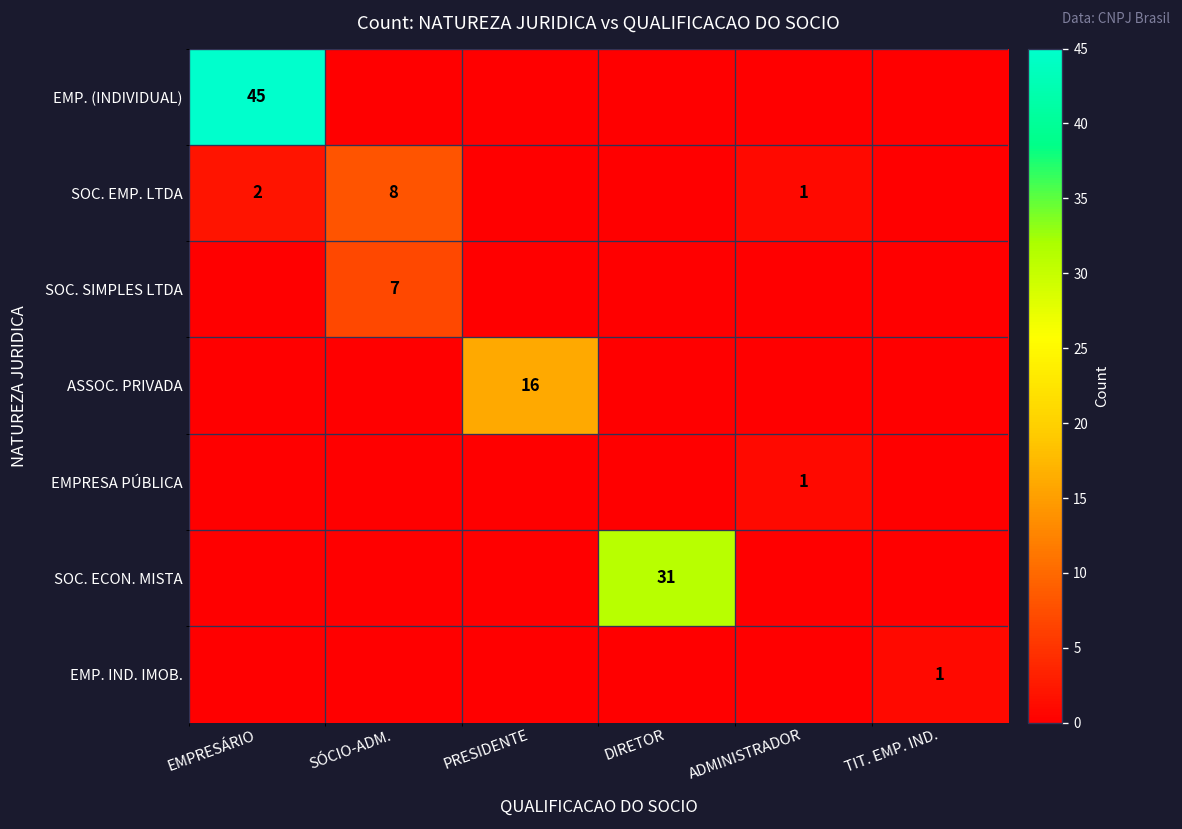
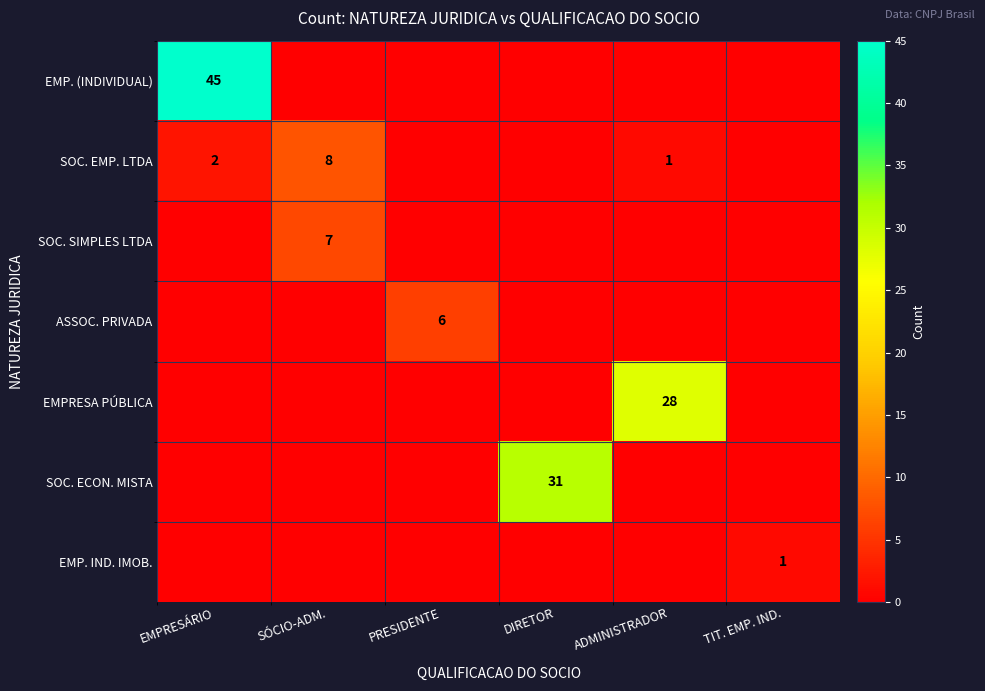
  {
    "EMP. (INDIVIDUAL)": {
      "EMPRESÁRIO": 45
    },
    "SOC. EMP. LTDA": {
      "EMPRESÁRIO": 2,
      "SÓCIO-ADM.": 8,
      "ADMINISTRADOR": 1
    },
    "SOC. SIMPLES LTDA": {
      "SÓCIO-ADM.": 7
    },
    "ASSOC. PRIVADA": {
-     "PRESIDENTE": 16
+     "PRESIDENTE": 6
    },
    "EMPRESA PÚBLICA": {
-     "ADMINISTRADOR": 1
+     "ADMINISTRADOR": 28
    },
    "SOC. ECON. MISTA": {
      "DIRETOR": 31
    },
    "EMP. IND. IMOB.": {
      "TIT. EMP. IND.": 1
    }
  }
